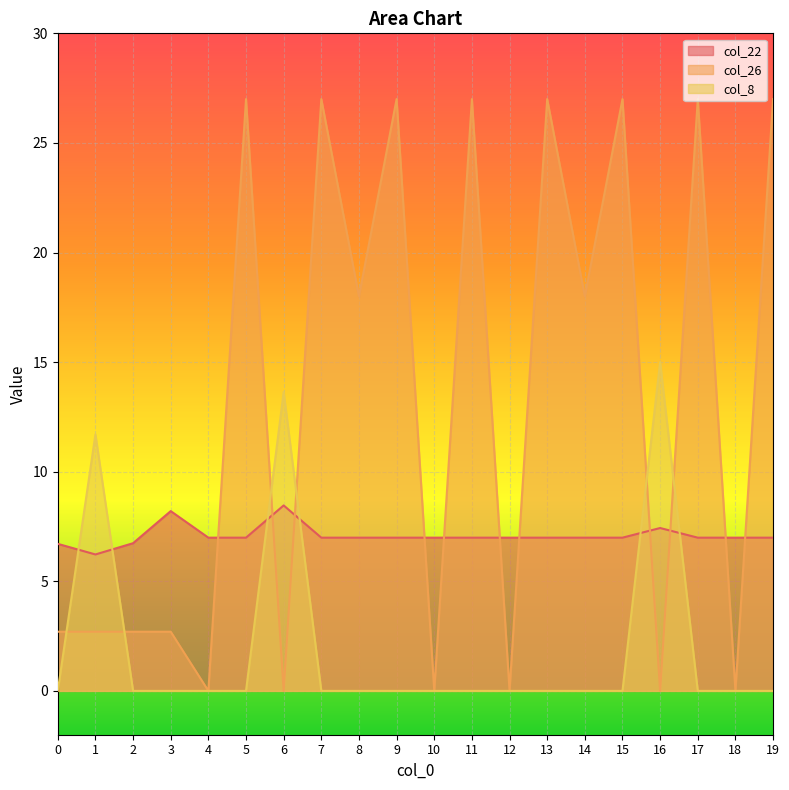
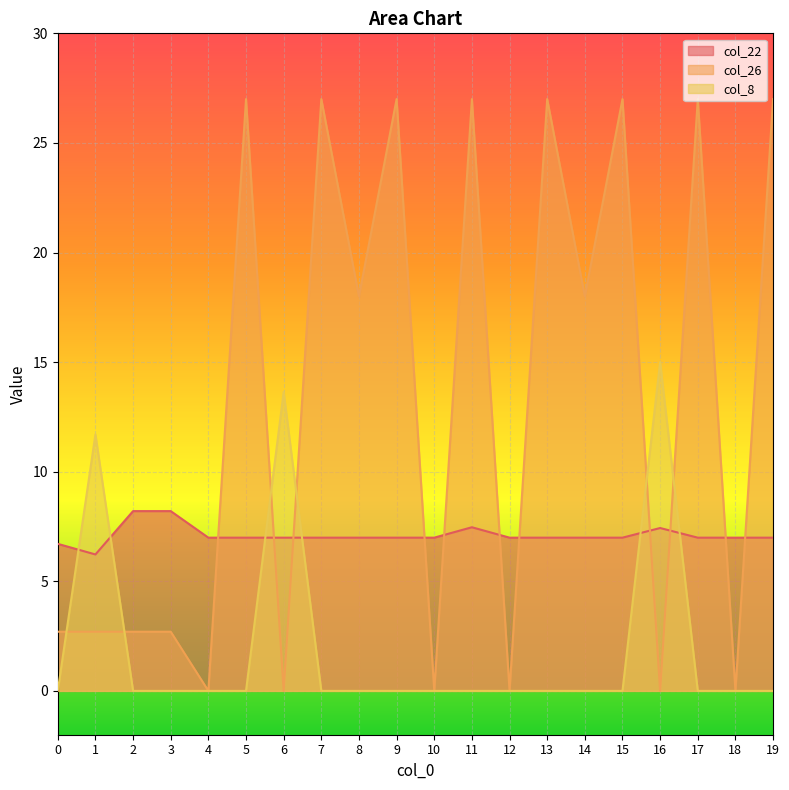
  {
    "col_22": {
      "0": 6.7,
      "1": 6.2,
-     "2": 6.7,
+     "2": 8.2,
      "3": 8.2,
      "4": 7.0,
      "5": 7.0,
-     "6": 8.5,
+     "6": 7.0,
      "7": 7.0,
      "8": 7.0,
      "9": 7.0,
      "10": 7.0,
-     "11": 7.0,
+     "11": 7.5,
      "12": 7.0,
      "13": 7.0,
      "14": 7.0,
      "15": 7.0,
      "16": 7.4,
      "17": 7.0,
      "18": 7.0,
      "19": 7.0
    }
  }
